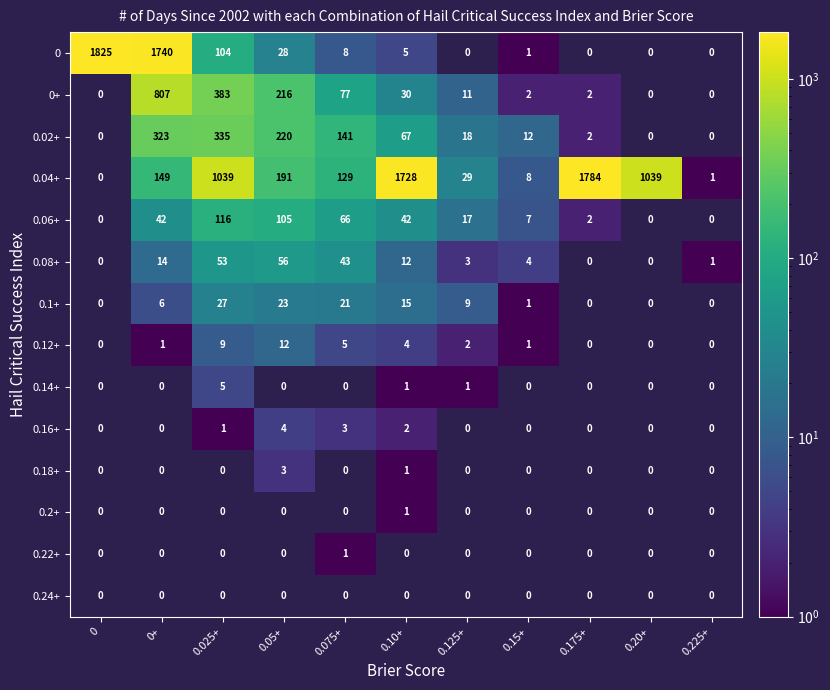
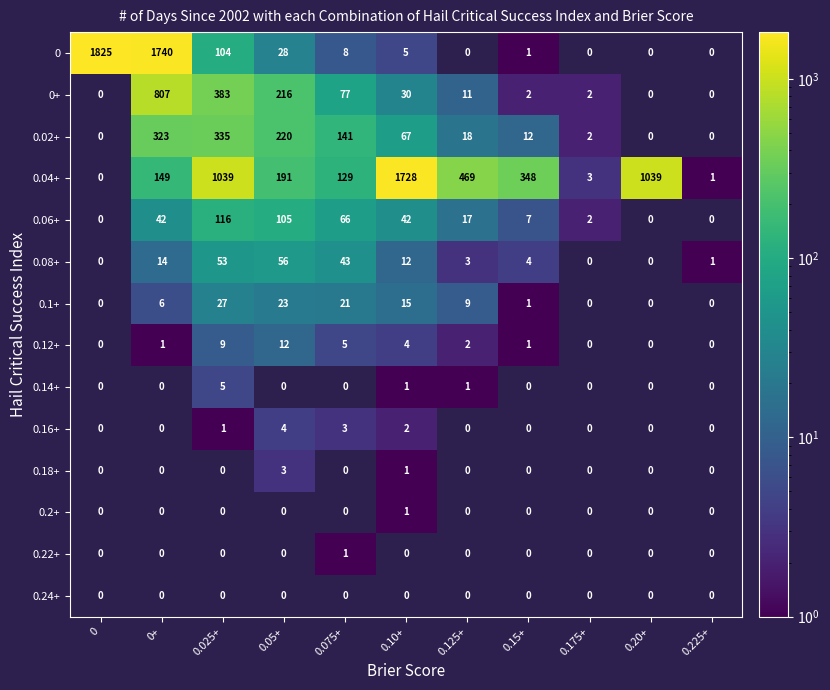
  {
    "0": {
      "0": 1825,
      "0+": 1740,
      "0.025+": 104,
      "0.05+": 28,
      "0.075+": 8,
      "0.10+": 5,
      "0.15+": 1
    },
    "0+": {
      "0+": 807,
      "0.025+": 383,
      "0.05+": 216,
      "0.075+": 77,
      "0.10+": 30,
      "0.125+": 11,
      "0.15+": 2,
      "0.175+": 2
    },
    "0.02+": {
      "0+": 323,
      "0.025+": 335,
      "0.05+": 220,
      "0.075+": 141,
      "0.10+": 67,
      "0.125+": 18,
      "0.15+": 12,
      "0.175+": 2
    },
    "0.04+": {
      "0+": 149,
      "0.025+": 1039,
      "0.05+": 191,
      "0.075+": 129,
      "0.10+": 1728,
-     "0.125+": 29,
-     "0.15+": 8,
-     "0.175+": 1784,
+     "0.125+": 469,
+     "0.15+": 348,
+     "0.175+": 3,
      "0.20+": 1039,
      "0.225+": 1
    },
    "0.06+": {
      "0+": 42,
      "0.025+": 116,
      "0.05+": 105,
      "0.075+": 66,
      "0.10+": 42,
      "0.125+": 17,
      "0.15+": 7,
      "0.175+": 2
    },
    "0.08+": {
      "0+": 14,
      "0.025+": 53,
      "0.05+": 56,
      "0.075+": 43,
      "0.10+": 12,
      "0.125+": 3,
      "0.15+": 4,
      "0.225+": 1
    },
    "0.1+": {
      "0+": 6,
      "0.025+": 27,
      "0.05+": 23,
      "0.075+": 21,
      "0.10+": 15,
      "0.125+": 9,
      "0.15+": 1
    },
    "0.12+": {
      "0+": 1,
      "0.025+": 9,
      "0.05+": 12,
      "0.075+": 5,
      "0.10+": 4,
      "0.125+": 2,
      "0.15+": 1
    },
    "0.14+": {
      "0.025+": 5,
      "0.10+": 1,
      "0.125+": 1
    },
    "0.16+": {
      "0.025+": 1,
      "0.05+": 4,
      "0.075+": 3,
      "0.10+": 2
    },
    "0.18+": {
      "0.05+": 3,
      "0.10+": 1
    },
    "0.2+": {
      "0.10+": 1
    },
    "0.22+": {
      "0.075+": 1
    }
  }
